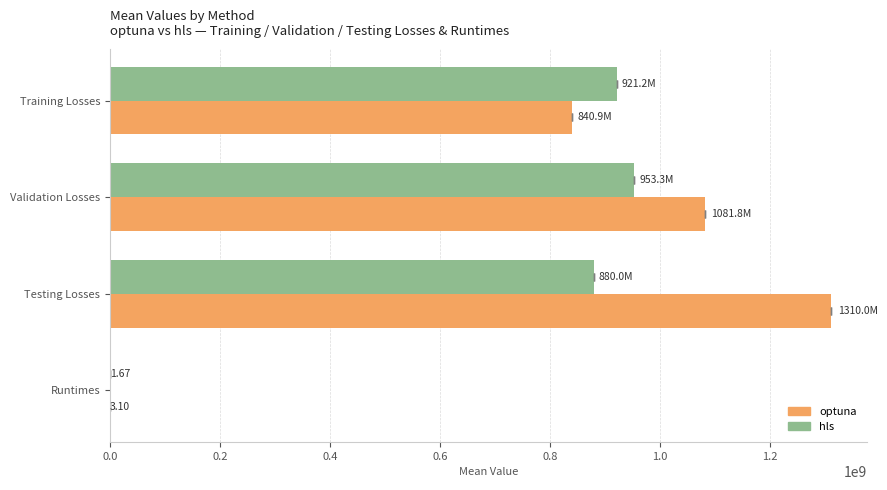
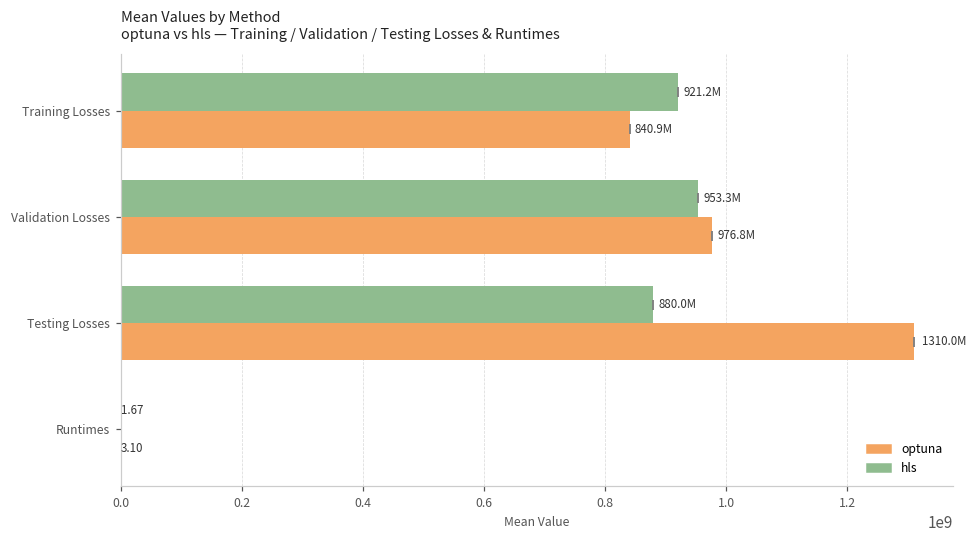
  {
    "optuna": {
      "Training Losses": "840.9M",
-     "Validation Losses": "1081.8M",
+     "Validation Losses": "976.8M",
      "Testing Losses": "1310.0M"
    },
    "hls": {
      "Training Losses": "921.2M",
      "Validation Losses": "953.3M",
      "Testing Losses": "880.0M"
    }
  }
